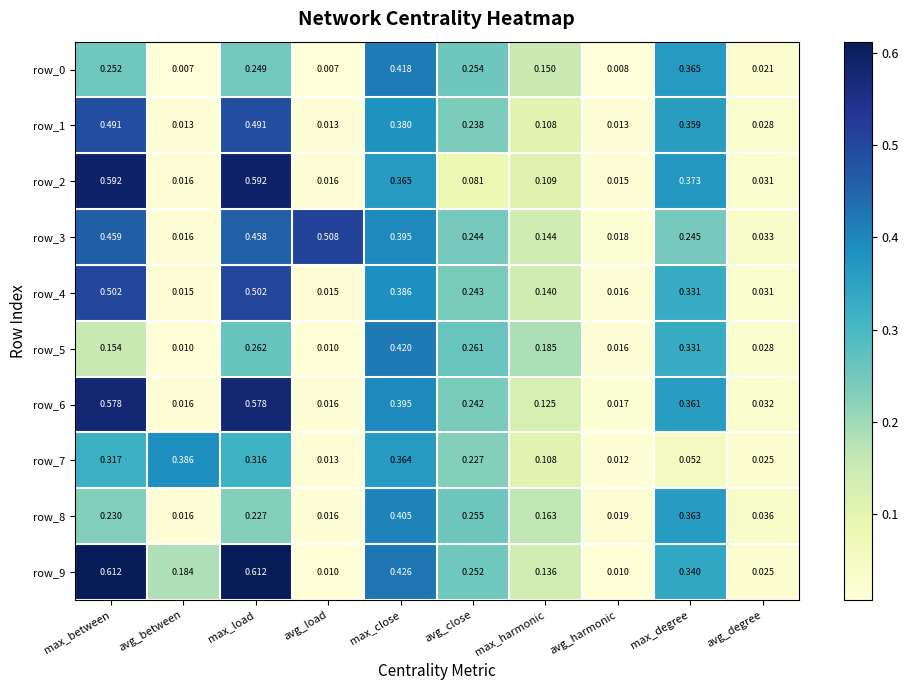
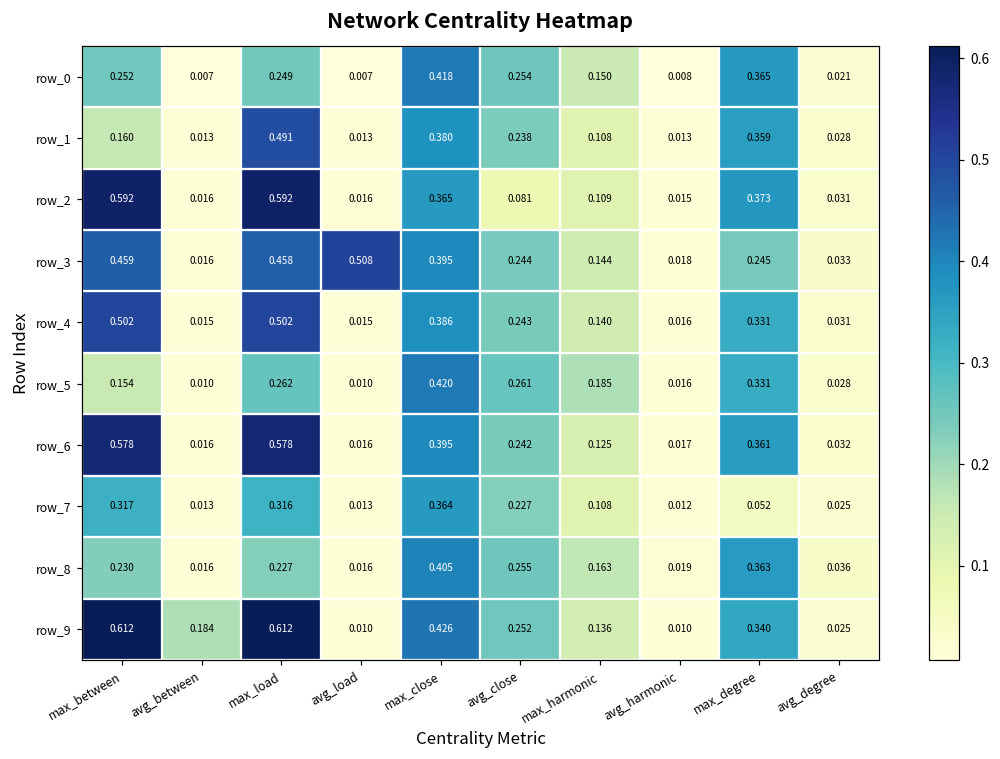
  {
    "row_0": {
      "max_between": 0.252,
      "avg_between": 0.007,
      "max_load": 0.249,
      "avg_load": 0.007,
      "max_close": 0.418,
      "avg_close": 0.254,
      "max_harmonic": 0.150,
      "avg_harmonic": 0.008,
      "max_degree": 0.365,
      "avg_degree": 0.021
    },
    "row_1": {
-     "max_between": 0.491,
+     "max_between": 0.160,
      "avg_between": 0.013,
      "max_load": 0.491,
      "avg_load": 0.013,
      "max_close": 0.380,
      "avg_close": 0.238,
      "max_harmonic": 0.108,
      "avg_harmonic": 0.013,
      "max_degree": 0.359,
      "avg_degree": 0.028
    },
    "row_2": {
      "max_between": 0.592,
      "avg_between": 0.016,
      "max_load": 0.592,
      "avg_load": 0.016,
      "max_close": 0.365,
      "avg_close": 0.081,
      "max_harmonic": 0.109,
      "avg_harmonic": 0.015,
      "max_degree": 0.373,
      "avg_degree": 0.031
    },
    "row_3": {
      "max_between": 0.459,
      "avg_between": 0.016,
      "max_load": 0.458,
      "avg_load": 0.508,
      "max_close": 0.395,
      "avg_close": 0.244,
      "max_harmonic": 0.144,
      "avg_harmonic": 0.018,
      "max_degree": 0.245,
      "avg_degree": 0.033
    },
    "row_4": {
      "max_between": 0.502,
      "avg_between": 0.015,
      "max_load": 0.502,
      "avg_load": 0.015,
      "max_close": 0.386,
      "avg_close": 0.243,
      "max_harmonic": 0.140,
      "avg_harmonic": 0.016,
      "max_degree": 0.331,
      "avg_degree": 0.031
    },
    "row_5": {
      "max_between": 0.154,
      "avg_between": 0.010,
      "max_load": 0.262,
      "avg_load": 0.010,
      "max_close": 0.420,
      "avg_close": 0.261,
      "max_harmonic": 0.185,
      "avg_harmonic": 0.016,
      "max_degree": 0.331,
      "avg_degree": 0.028
    },
    "row_6": {
      "max_between": 0.578,
      "avg_between": 0.016,
      "max_load": 0.578,
      "avg_load": 0.016,
      "max_close": 0.395,
      "avg_close": 0.242,
      "max_harmonic": 0.125,
      "avg_harmonic": 0.017,
      "max_degree": 0.361,
      "avg_degree": 0.032
    },
    "row_7": {
      "max_between": 0.317,
-     "avg_between": 0.386,
+     "avg_between": 0.013,
      "max_load": 0.316,
      "avg_load": 0.013,
      "max_close": 0.364,
      "avg_close": 0.227,
      "max_harmonic": 0.108,
      "avg_harmonic": 0.012,
      "max_degree": 0.052,
      "avg_degree": 0.025
    },
    "row_8": {
      "max_between": 0.230,
      "avg_between": 0.016,
      "max_load": 0.227,
      "avg_load": 0.016,
      "max_close": 0.405,
      "avg_close": 0.255,
      "max_harmonic": 0.163,
      "avg_harmonic": 0.019,
      "max_degree": 0.363,
      "avg_degree": 0.036
    },
    "row_9": {
      "max_between": 0.612,
      "avg_between": 0.184,
      "max_load": 0.612,
      "avg_load": 0.010,
      "max_close": 0.426,
      "avg_close": 0.252,
      "max_harmonic": 0.136,
      "avg_harmonic": 0.010,
      "max_degree": 0.340,
      "avg_degree": 0.025
    }
  }
